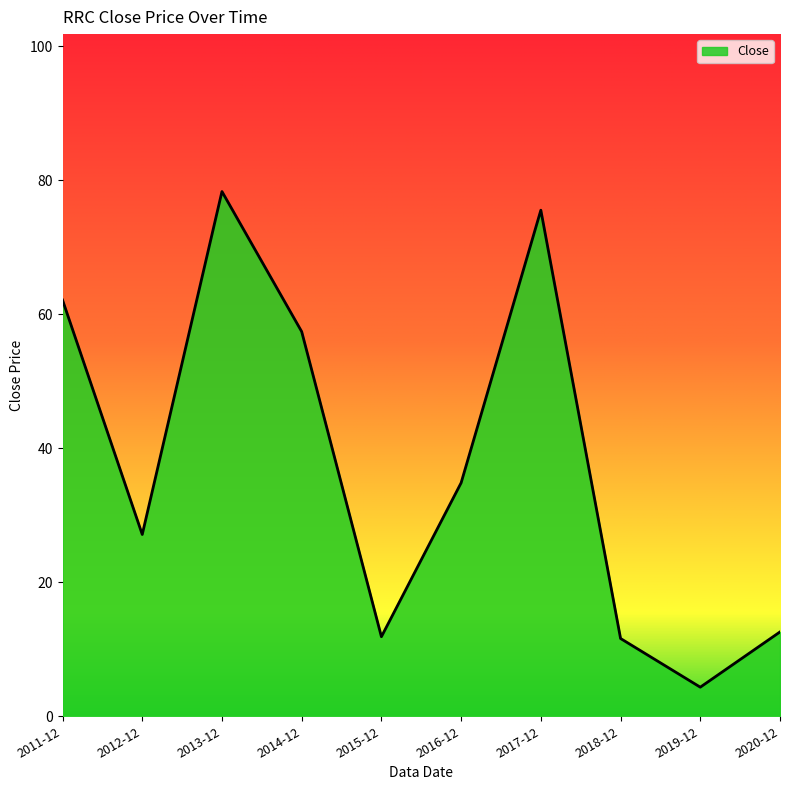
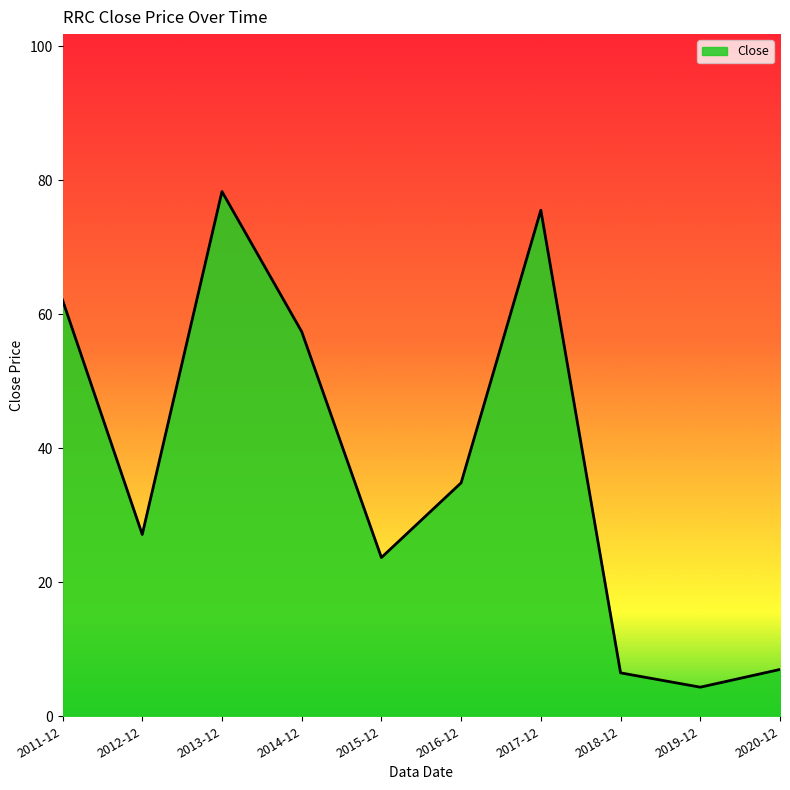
  {
    "2011-12": 62,
    "2012-12": 27,
    "2013-12": 78,
    "2014-12": 57,
-   "2015-12": 12,
+   "2015-12": 24,
    "2016-12": 35,
    "2017-12": 76,
-   "2018-12": 12,
+   "2018-12": 6,
    "2019-12": 4,
-   "2020-12": 13
+   "2020-12": 7
  }
